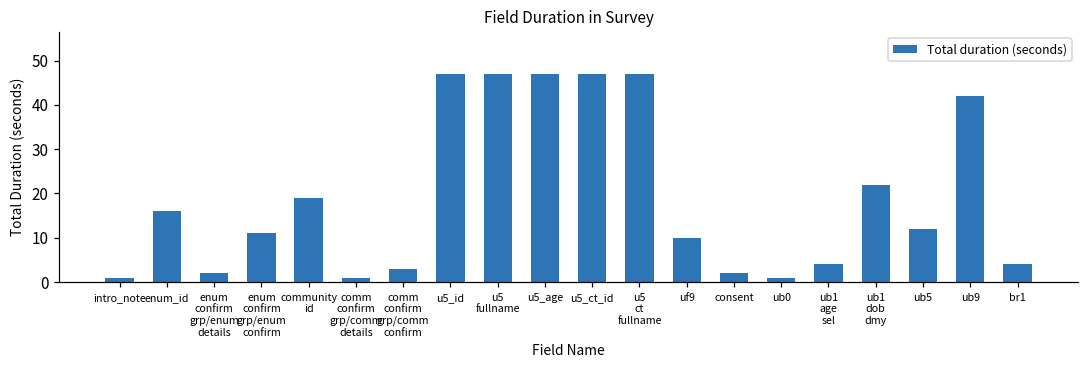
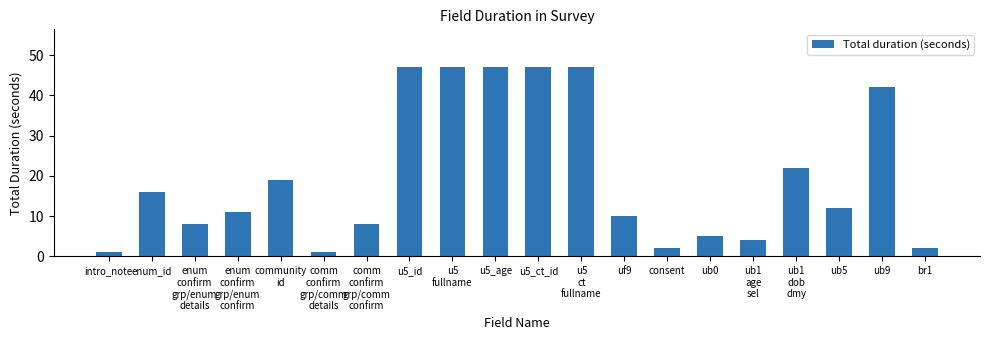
  {
    "intro_note": 1,
    "enum_id": 16,
-   "enum confirm grp/enum details": 2,
+   "enum confirm grp/enum details": 8,
    "enum confirm grp/enum confirm": 11,
    "community id": 19,
    "comm confirm grp/comm details": 1,
-   "comm confirm grp/comm confirm": 3,
+   "comm confirm grp/comm confirm": 8,
    "u5_id": 47,
    "u5 fullname": 47,
    "u5_age": 47,
    "u5_ct_id": 47,
    "u5 ct fullname": 47,
    "uf9": 10,
    "consent": 2,
-   "ub0": 1,
+   "ub0": 5,
    "ub1 age sel": 4,
    "ub1 dob dmy": 22,
    "ub5": 12,
    "ub9": 42,
-   "br1": 4
+   "br1": 2
  }
